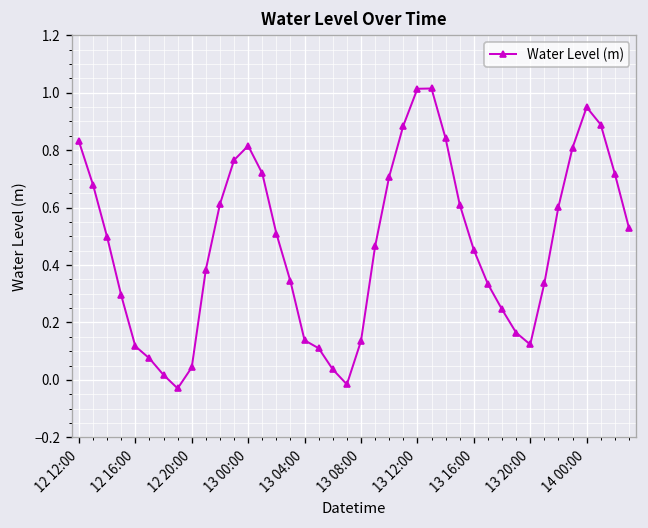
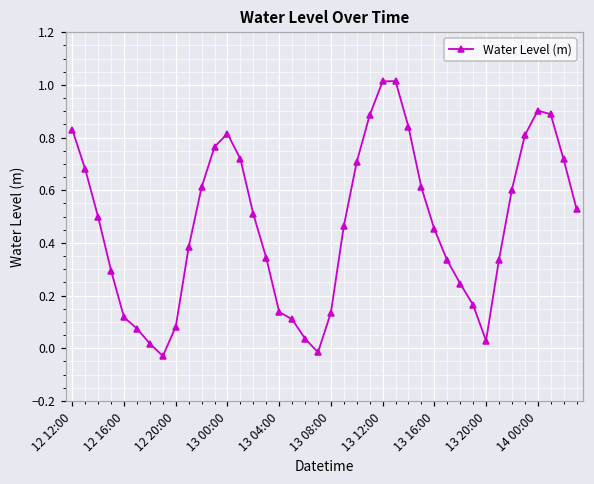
  {
    "12 12:00": 0.83,
    "12 16:00": 0.12,
-   "12 20:00": 0.04,
+   "12 20:00": 0.08,
    "13 00:00": 0.81,
    "13 04:00": 0.14,
    "13 08:00": 0.14,
    "13 12:00": 1.01,
    "13 16:00": 0.45,
-   "13 20:00": 0.12,
-   "14 00:00": 0.95
+   "13 20:00": 0.03,
+   "14 00:00": 0.90
  }
